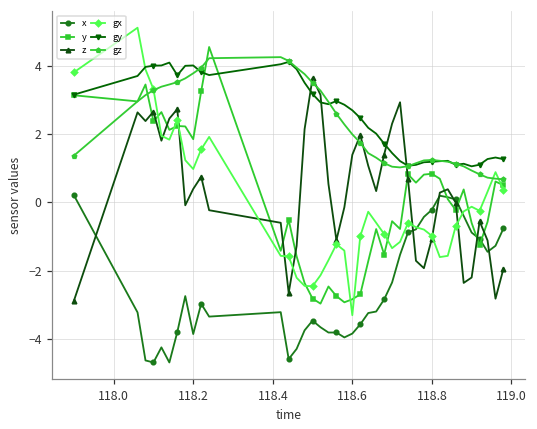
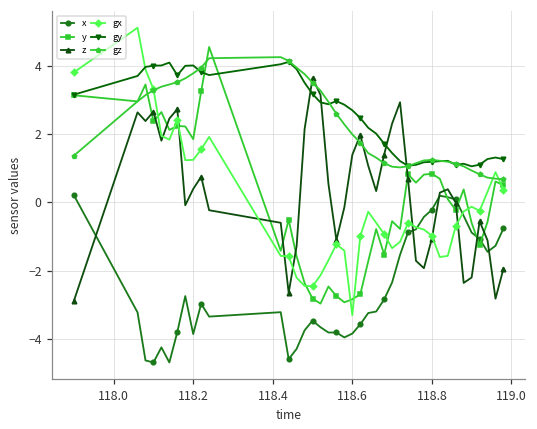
  {
    "gx": {
-     "118.2": 1.0,
+     "118.2": 1.2,
      "118.6": -3.3,
      "118.8": -1.0
    }
  }
